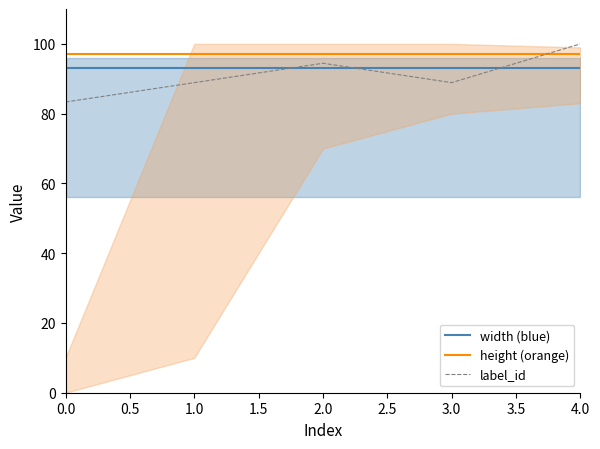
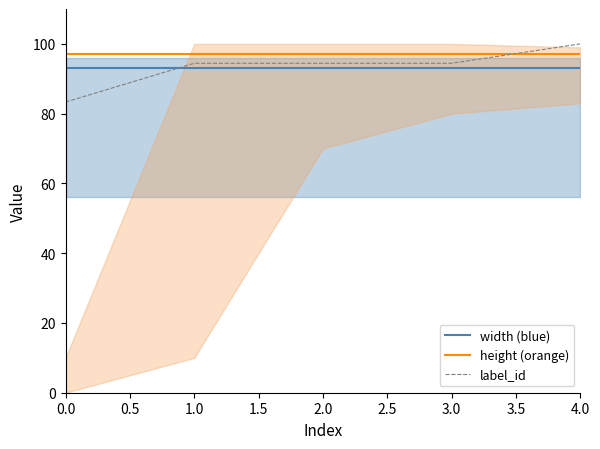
  {
    "height (orange)": {
      "0.0": 97,
      "1.0": 97,
      "2.0": 97,
      "3.0": 97,
      "4.0": 97
    },
    "label_id": {
      "0.0": 83,
-     "1.0": 89,
+     "1.0": 94,
      "2.0": 94,
-     "3.0": 89,
+     "3.0": 94,
      "4.0": 100
    }
  }
